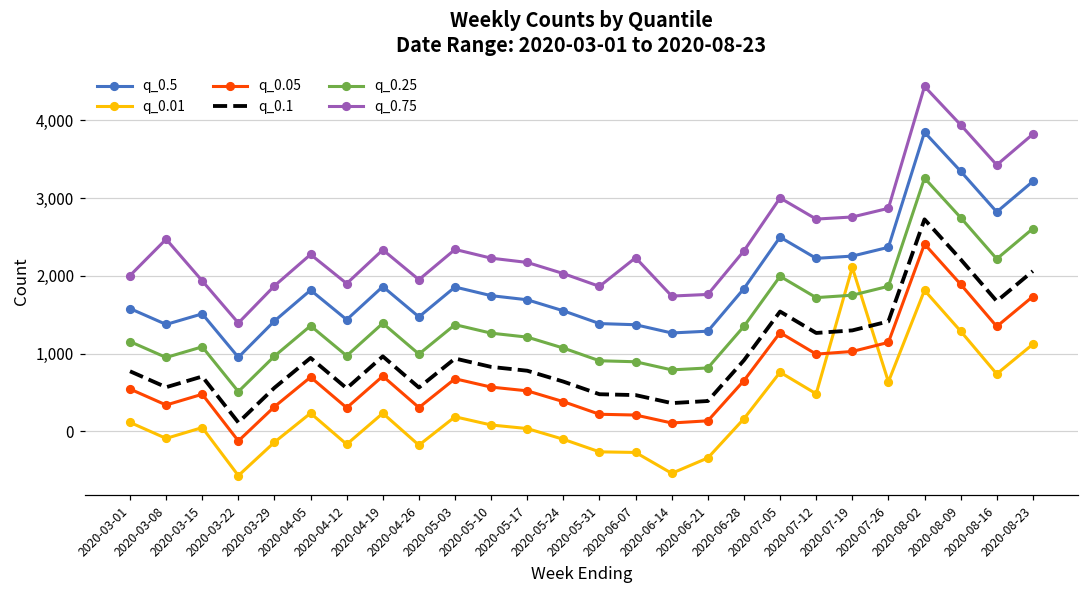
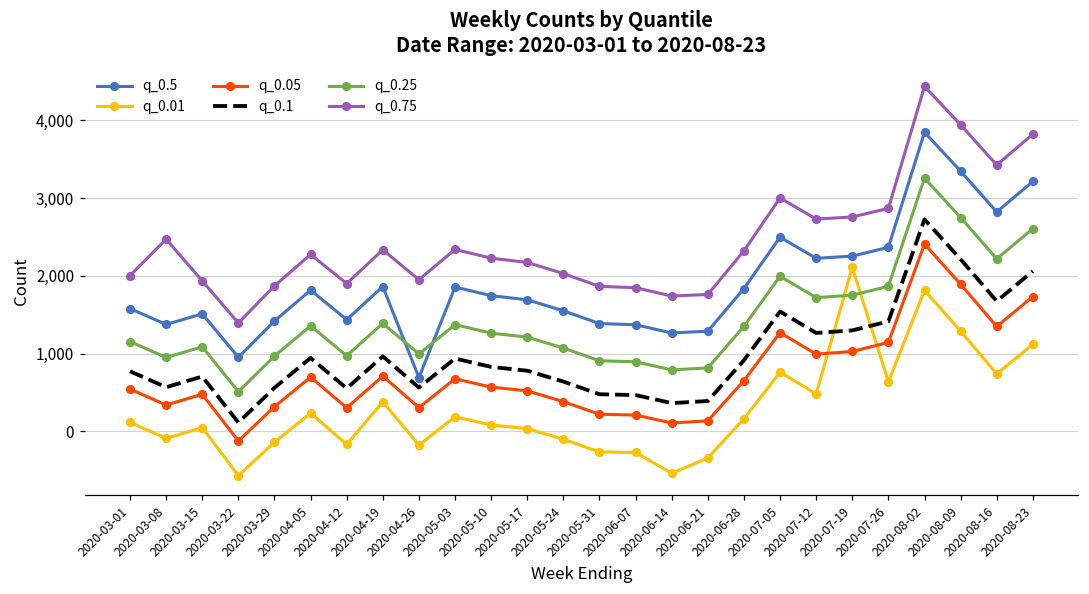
  {
    "q_0.5": {
      "2020-03-01": "1,600",
      "2020-03-08": "1,400",
      "2020-03-15": "1,500",
      "2020-03-22": "1,000",
      "2020-03-29": "1,400",
      "2020-04-05": "1,800",
      "2020-04-12": "1,400",
      "2020-04-19": "1,900",
-     "2020-04-26": "1,500",
+     "2020-04-26": "700",
      "2020-05-03": "1,900",
      "2020-05-10": "1,700",
      "2020-05-17": "1,700",
      "2020-05-24": "1,600",
      "2020-05-31": "1,400",
      "2020-06-07": "1,400",
      "2020-06-14": "1,300",
      "2020-06-21": "1,300",
      "2020-06-28": "1,800",
      "2020-07-05": "2,500",
      "2020-07-12": "2,200",
      "2020-07-19": "2,300",
      "2020-07-26": "2,400",
      "2020-08-02": "3,800",
      "2020-08-09": "3,300",
      "2020-08-16": "2,800",
      "2020-08-23": "3,200"
    },
    "q_0.01": {
      "2020-03-01": "100",
      "2020-03-08": "-100",
      "2020-03-15": "0",
      "2020-03-22": "-600",
      "2020-03-29": "-100",
      "2020-04-05": "200",
      "2020-04-12": "-200",
-     "2020-04-19": "200",
+     "2020-04-19": "400",
      "2020-04-26": "-200",
      "2020-05-03": "200",
      "2020-05-10": "100",
      "2020-05-17": "0",
      "2020-05-24": "-100",
      "2020-05-31": "-300",
      "2020-06-07": "-300",
      "2020-06-14": "-500",
      "2020-06-21": "-300",
      "2020-06-28": "200",
      "2020-07-05": "800",
      "2020-07-12": "500",
      "2020-07-19": "2,100",
      "2020-07-26": "600",
      "2020-08-02": "1,800",
      "2020-08-09": "1,300",
      "2020-08-16": "700",
      "2020-08-23": "1,100"
    },
    "q_0.05": {
      "2020-03-01": "500",
      "2020-03-08": "300",
      "2020-03-15": "500",
      "2020-03-22": "-100",
      "2020-03-29": "300",
      "2020-04-05": "700",
      "2020-04-12": "300",
      "2020-04-19": "700",
      "2020-04-26": "300",
      "2020-05-03": "700",
      "2020-05-10": "600",
      "2020-05-17": "500",
      "2020-05-24": "400",
      "2020-05-31": "200",
      "2020-06-07": "200",
      "2020-06-14": "100",
      "2020-06-21": "100",
      "2020-06-28": "700",
      "2020-07-05": "1,300",
      "2020-07-12": "1,000",
      "2020-07-19": "1,000",
      "2020-07-26": "1,100",
      "2020-08-02": "2,400",
      "2020-08-09": "1,900",
      "2020-08-16": "1,300",
      "2020-08-23": "1,700"
    },
    "q_0.1": {
      "2020-03-01": "800",
      "2020-03-08": "600",
      "2020-03-15": "700",
      "2020-03-22": "100",
      "2020-03-29": "600",
      "2020-04-05": "900",
      "2020-04-12": "600",
      "2020-04-19": "1,000",
      "2020-04-26": "600",
      "2020-05-03": "900",
      "2020-05-10": "800",
      "2020-05-17": "800",
      "2020-05-24": "600",
      "2020-05-31": "500",
      "2020-06-07": "500",
      "2020-06-14": "400",
      "2020-06-21": "400",
      "2020-06-28": "900",
      "2020-07-05": "1,500",
      "2020-07-12": "1,300",
      "2020-07-19": "1,300",
      "2020-07-26": "1,400",
      "2020-08-02": "2,700",
      "2020-08-09": "2,200",
      "2020-08-16": "1,700",
      "2020-08-23": "2,100"
    },
    "q_0.25": {
      "2020-03-01": "1,200",
      "2020-03-08": "1,000",
      "2020-03-15": "1,100",
      "2020-03-22": "500",
      "2020-03-29": "1,000",
      "2020-04-05": "1,400",
      "2020-04-12": "1,000",
      "2020-04-19": "1,400",
      "2020-04-26": "1,000",
      "2020-05-03": "1,400",
      "2020-05-10": "1,300",
      "2020-05-17": "1,200",
      "2020-05-24": "1,100",
      "2020-05-31": "900",
      "2020-06-07": "900",
      "2020-06-14": "800",
      "2020-06-21": "800",
      "2020-06-28": "1,400",
      "2020-07-05": "2,000",
      "2020-07-12": "1,700",
      "2020-07-19": "1,800",
      "2020-07-26": "1,900",
      "2020-08-02": "3,300",
      "2020-08-09": "2,800",
      "2020-08-16": "2,200",
      "2020-08-23": "2,600"
    },
    "q_0.75": {
      "2020-03-01": "2,000",
      "2020-03-08": "2,500",
      "2020-03-15": "1,900",
      "2020-03-22": "1,400",
      "2020-03-29": "1,900",
      "2020-04-05": "2,300",
      "2020-04-12": "1,900",
      "2020-04-19": "2,300",
      "2020-04-26": "2,000",
      "2020-05-03": "2,300",
      "2020-05-10": "2,200",
      "2020-05-17": "2,200",
      "2020-05-24": "2,000",
      "2020-05-31": "1,900",
-     "2020-06-07": "2,200",
+     "2020-06-07": "1,800",
      "2020-06-14": "1,700",
      "2020-06-21": "1,800",
      "2020-06-28": "2,300",
      "2020-07-05": "3,000",
      "2020-07-12": "2,700",
      "2020-07-19": "2,800",
      "2020-07-26": "2,900",
      "2020-08-02": "4,400",
      "2020-08-09": "3,900",
      "2020-08-16": "3,400",
      "2020-08-23": "3,800"
    }
  }
